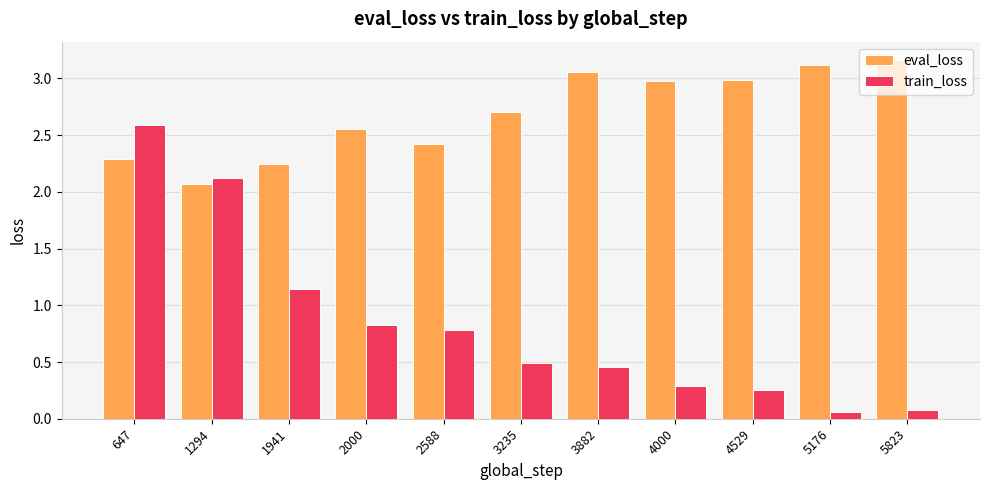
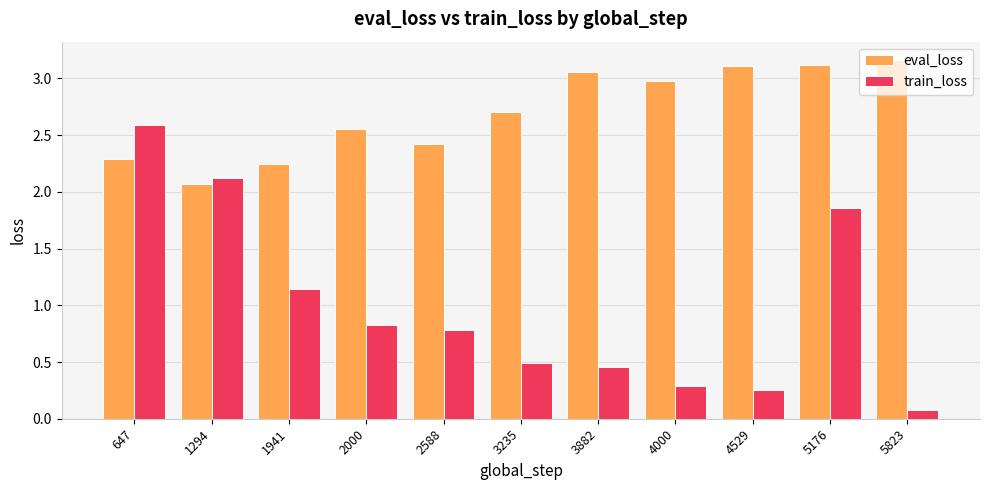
  {
    "eval_loss": {
      "647": 2.29,
      "1294": 2.07,
      "1941": 2.25,
      "2000": 2.55,
      "2588": 2.42,
      "3235": 2.71,
      "3882": 3.05,
      "4000": 2.98,
-     "4529": 2.99,
+     "4529": 3.11,
      "5176": 3.12
    },
    "train_loss": {
      "647": 2.59,
      "1294": 2.12,
      "1941": 1.15,
      "2000": 0.83,
      "2588": 0.78,
      "3235": 0.49,
      "3882": 0.46,
      "4000": 0.28,
      "4529": 0.26,
-     "5176": 0.06,
+     "5176": 1.86,
      "5823": 0.08
    }
  }
